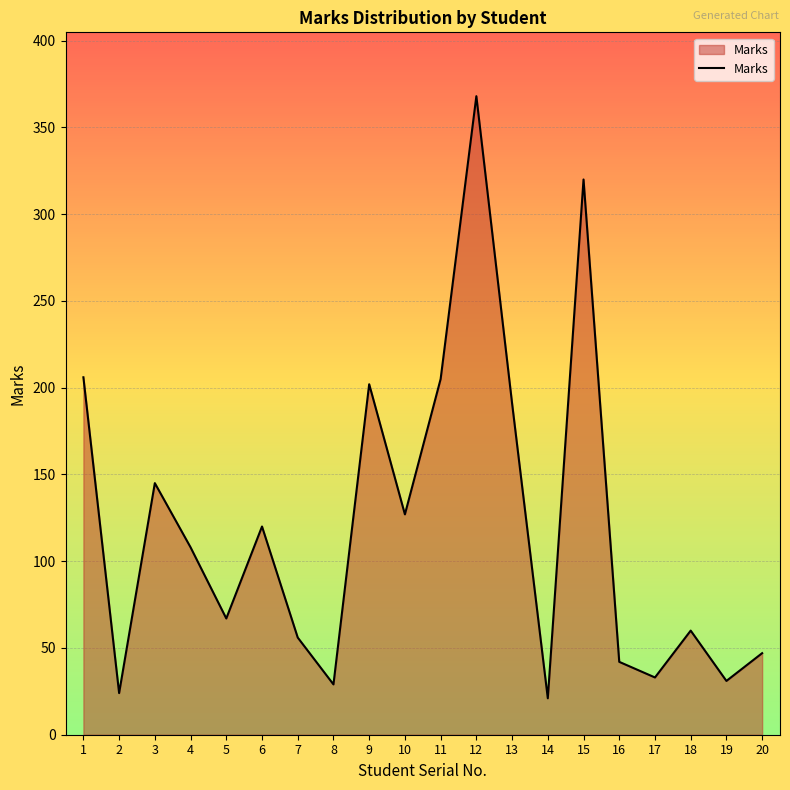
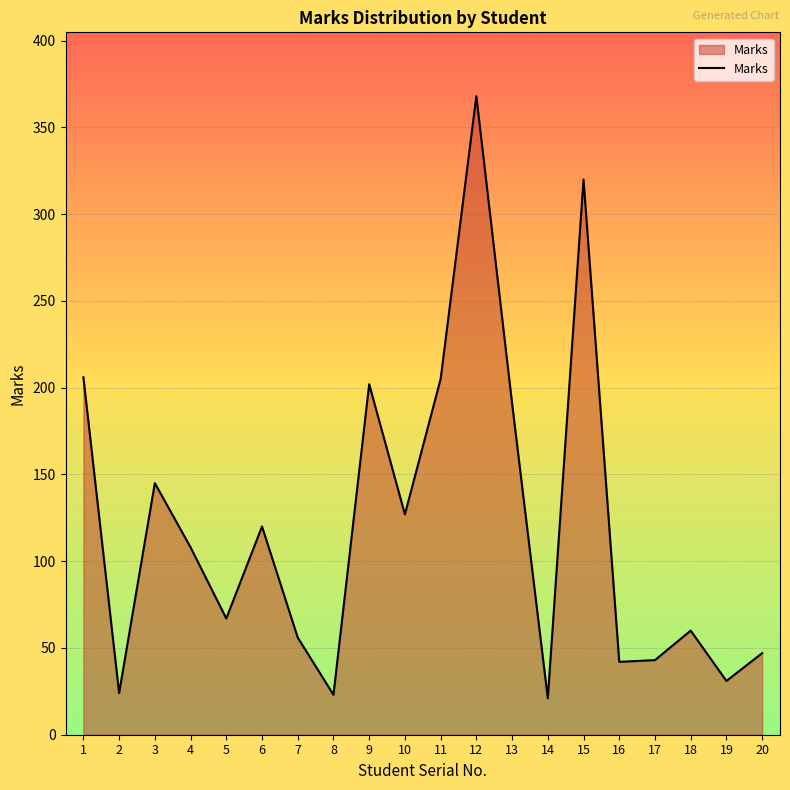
  {
    "1": 206,
    "2": 24,
    "3": 145,
    "4": 108,
    "5": 67,
    "6": 120,
    "7": 56,
-   "8": 29,
+   "8": 23,
    "9": 202,
    "10": 127,
    "11": 205,
    "12": 368,
    "13": 191,
    "14": 21,
    "15": 320,
    "16": 42,
-   "17": 33,
+   "17": 43,
    "18": 60,
    "19": 31,
    "20": 47
  }
